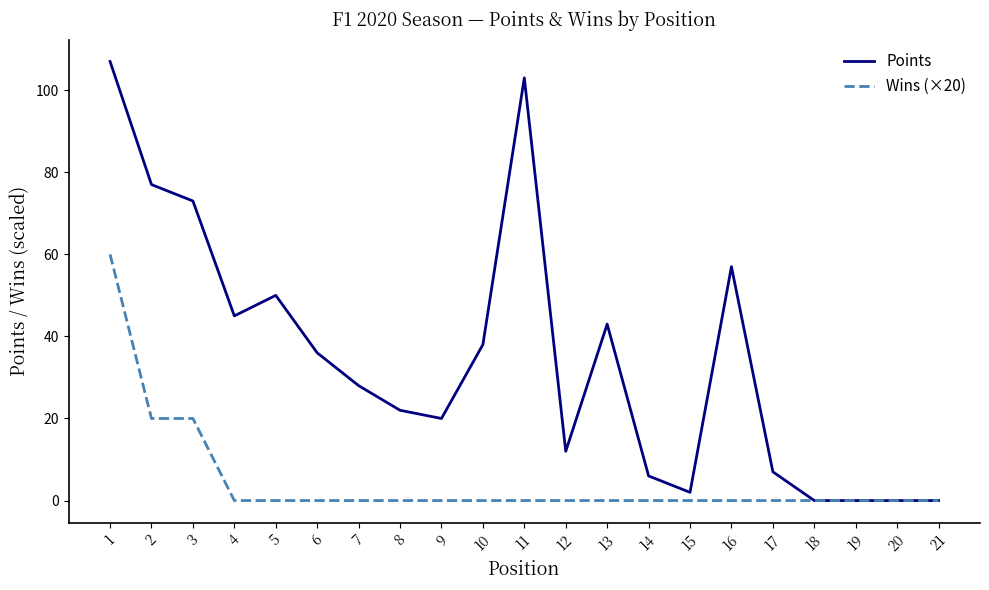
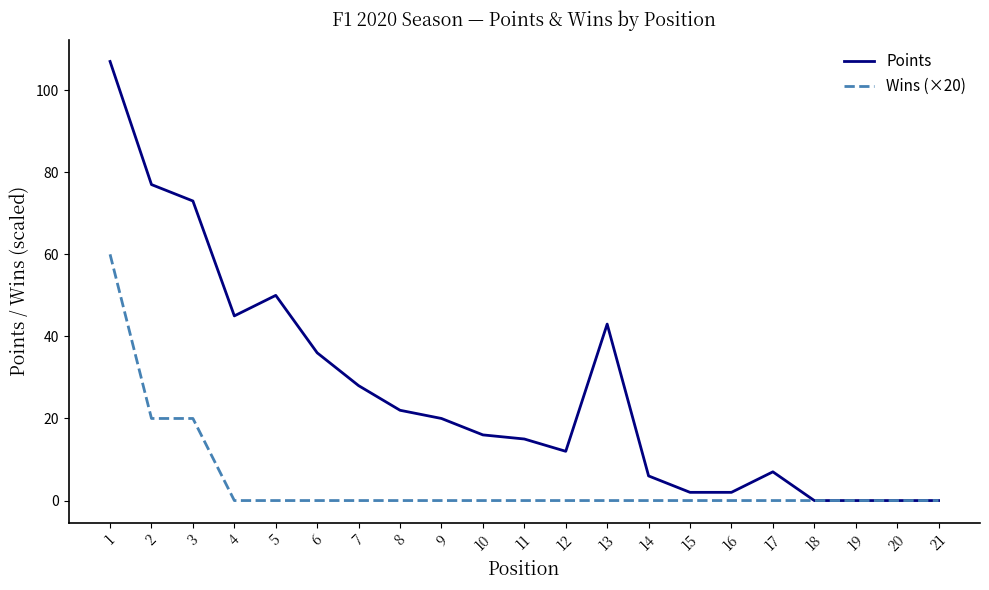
  {
    "Points": {
      "1": 107,
      "2": 77,
      "3": 73,
      "4": 45,
      "5": 50,
      "6": 36,
      "7": 28,
      "8": 22,
      "9": 20,
-     "10": 38,
-     "11": 103,
+     "10": 16,
+     "11": 15,
      "12": 12,
      "13": 43,
      "14": 6,
      "15": 2,
-     "16": 57,
+     "16": 2,
      "17": 7
    },
    "Wins (×20)": {
      "1": 60,
      "2": 20,
      "3": 20,
      "4": 0,
      "5": 0,
      "6": 0,
      "7": 0,
      "8": 0,
      "9": 0,
      "10": 0,
      "11": 0,
      "12": 0,
      "13": 0,
      "14": 0,
      "15": 0,
      "16": 0,
      "17": 0
    }
  }
